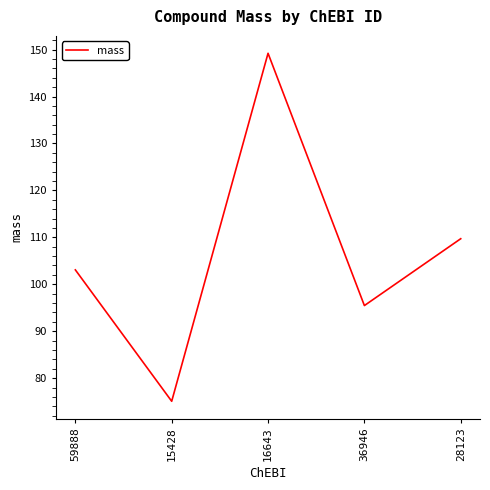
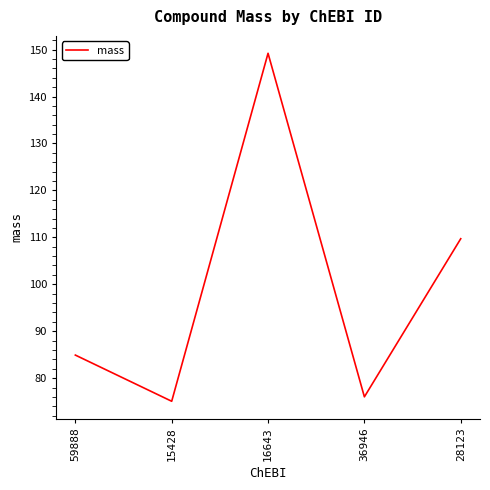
  {
-   "59888": 103,
+   "59888": 85,
    "15428": 75,
    "16643": 149,
-   "36946": 95,
+   "36946": 76,
    "28123": 110
  }
